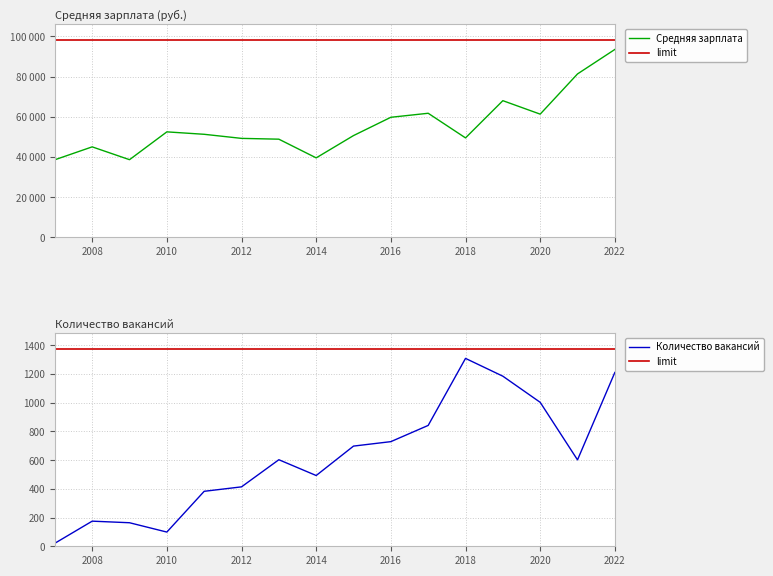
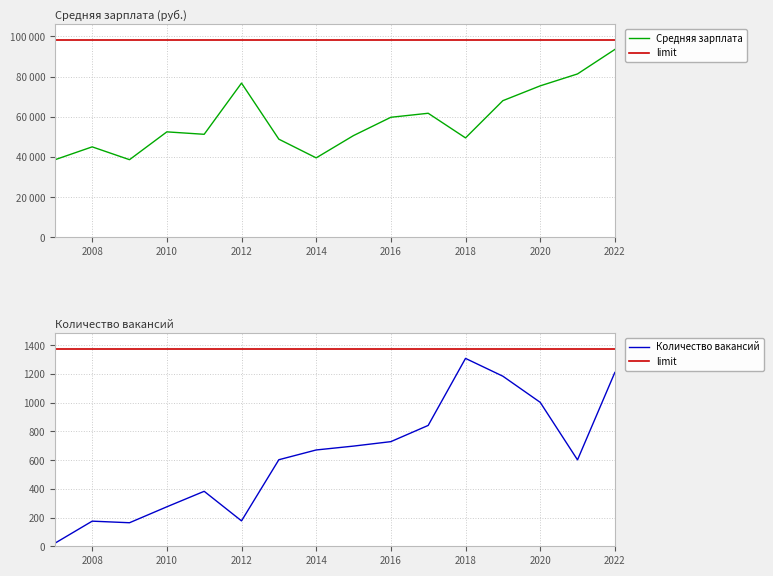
  {
    "Средняя зарплата (руб.)": {
      "2008": 45000,
      "2010": 52000,
-     "2012": 49000,
+     "2012": 77000,
      "2014": 40000,
      "2016": 60000,
      "2018": 49000,
-     "2020": 61000,
+     "2020": 75000,
      "2022": 93000
    },
    "Количество вакансий": {
      "2008": 180,
-     "2010": 100,
-     "2012": 410,
-     "2014": 490,
+     "2010": 280,
+     "2012": 180,
+     "2014": 670,
      "2016": 730,
      "2018": 1310,
      "2020": 1000,
      "2022": 1210
    }
  }
